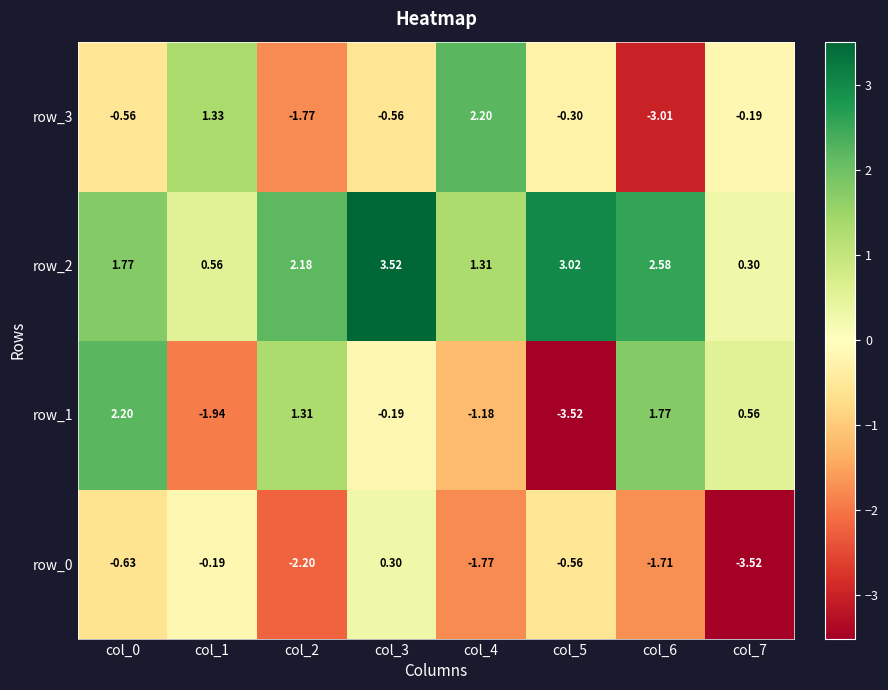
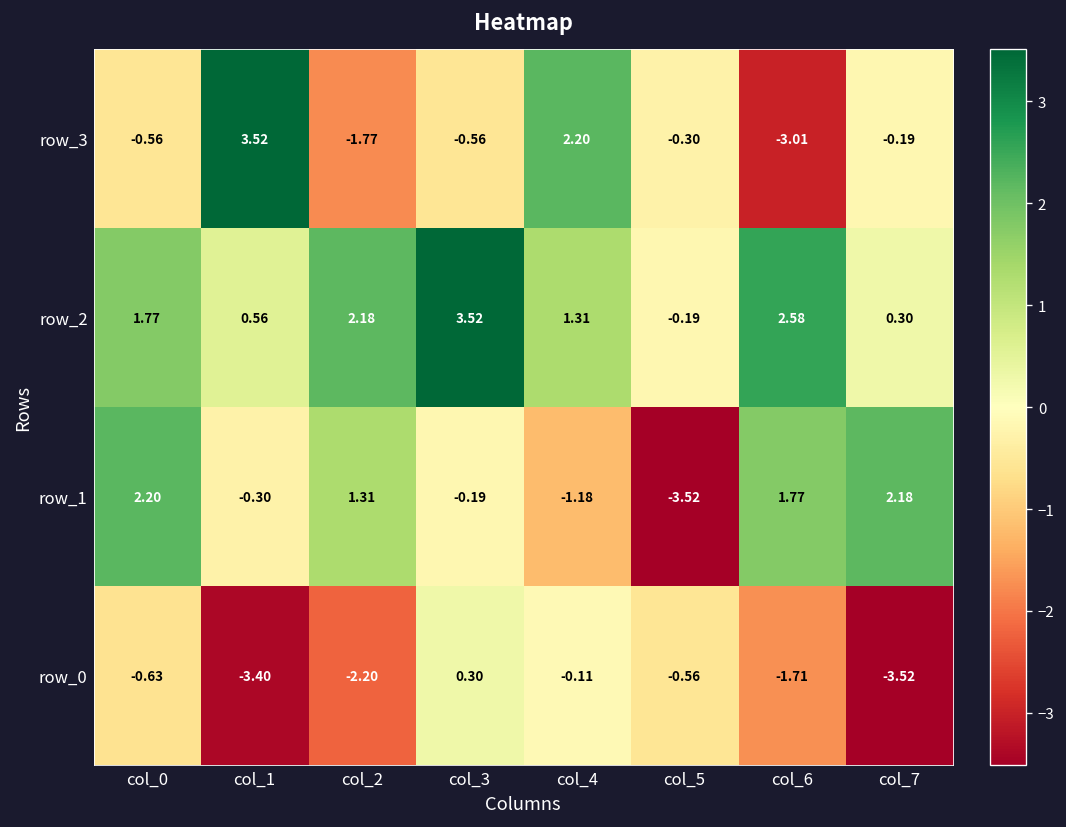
  {
    "row_3": {
      "col_0": -0.56,
-     "col_1": 1.33,
+     "col_1": 3.52,
      "col_2": -1.77,
      "col_3": -0.56,
      "col_4": 2.20,
      "col_5": -0.30,
      "col_6": -3.01,
      "col_7": -0.19
    },
    "row_2": {
      "col_0": 1.77,
      "col_1": 0.56,
      "col_2": 2.18,
      "col_3": 3.52,
      "col_4": 1.31,
-     "col_5": 3.02,
+     "col_5": -0.19,
      "col_6": 2.58,
      "col_7": 0.30
    },
    "row_1": {
      "col_0": 2.20,
-     "col_1": -1.94,
+     "col_1": -0.30,
      "col_2": 1.31,
      "col_3": -0.19,
      "col_4": -1.18,
      "col_5": -3.52,
      "col_6": 1.77,
-     "col_7": 0.56
+     "col_7": 2.18
    },
    "row_0": {
      "col_0": -0.63,
-     "col_1": -0.19,
+     "col_1": -3.40,
      "col_2": -2.20,
      "col_3": 0.30,
-     "col_4": -1.77,
+     "col_4": -0.11,
      "col_5": -0.56,
      "col_6": -1.71,
      "col_7": -3.52
    }
  }
